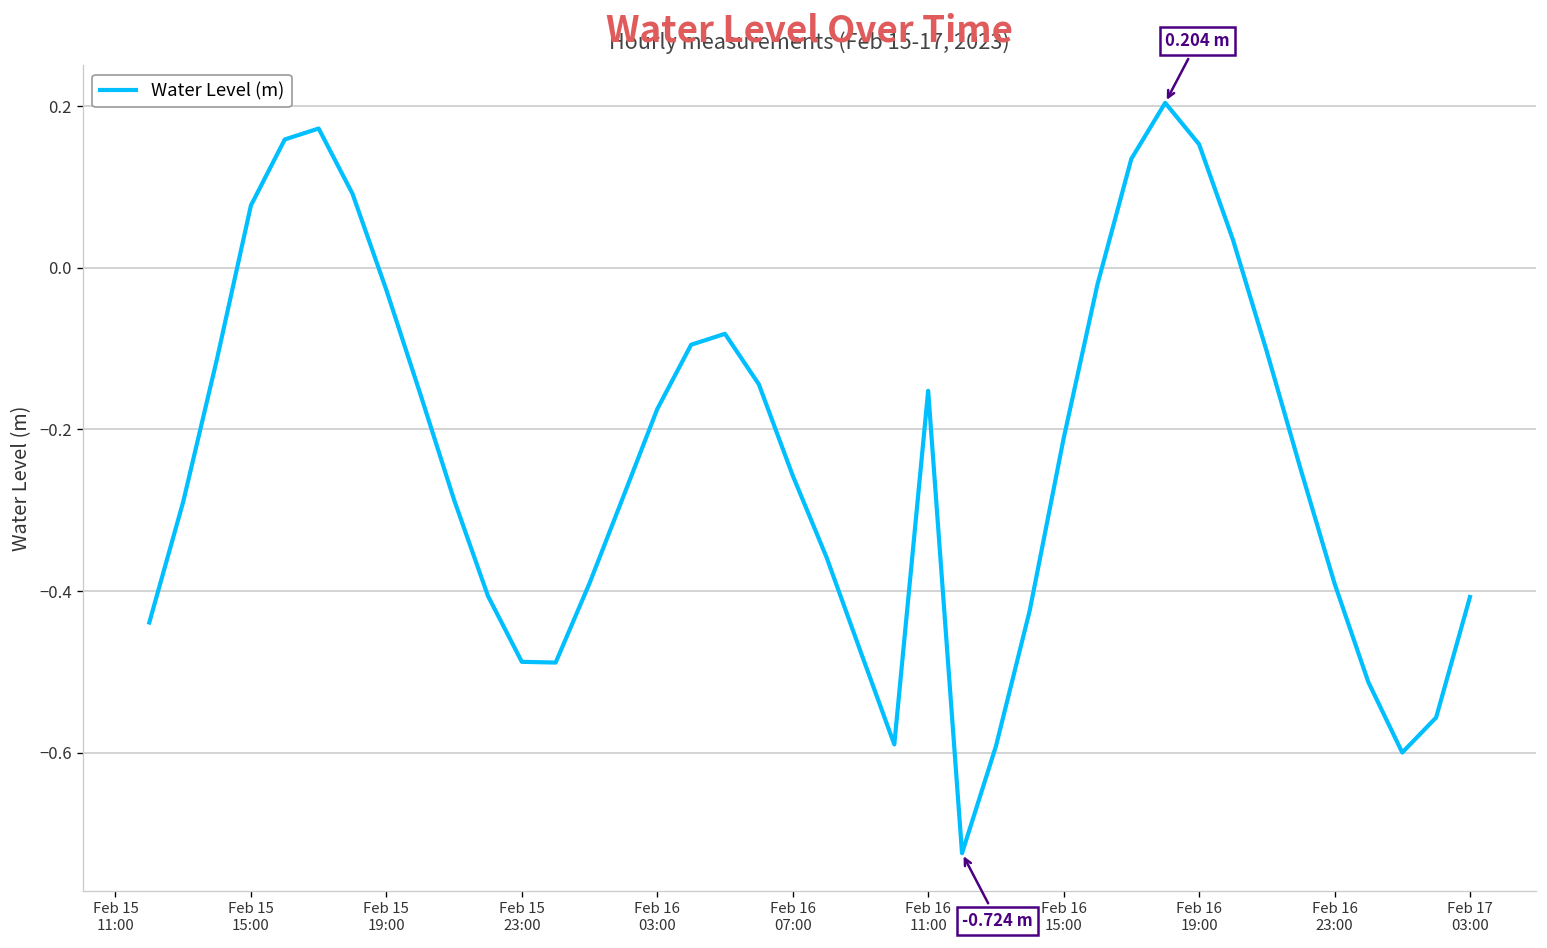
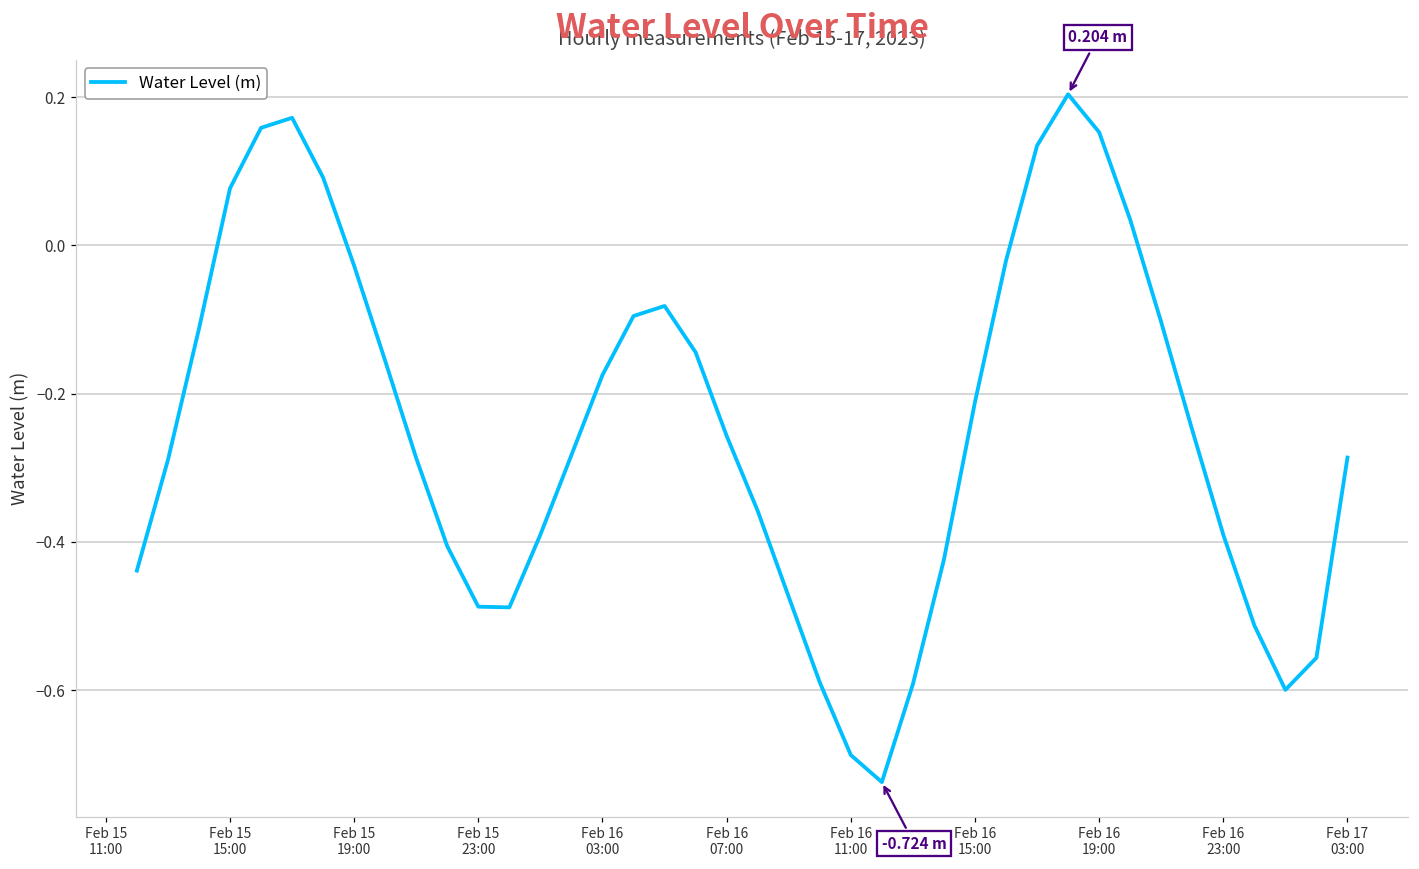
  {
    "Feb 15 15:00": 0.08,
    "Feb 15 19:00": -0.03,
    "Feb 15 23:00": -0.49,
    "Feb 16 03:00": -0.17,
    "Feb 16 07:00": -0.26,
-   "Feb 16 11:00": -0.15,
+   "Feb 16 11:00": -0.69,
    "Feb 16 15:00": -0.21,
    "Feb 16 19:00": 0.15,
    "Feb 16 23:00": -0.39,
-   "Feb 17 03:00": -0.41
+   "Feb 17 03:00": -0.29
  }
